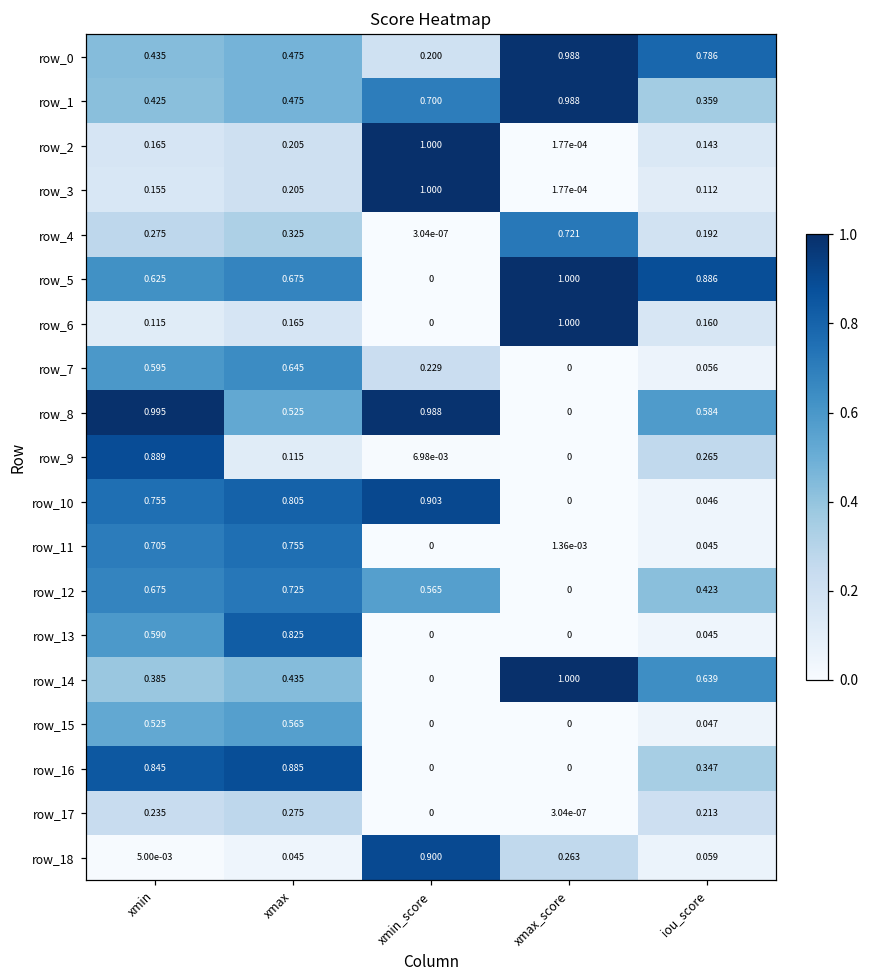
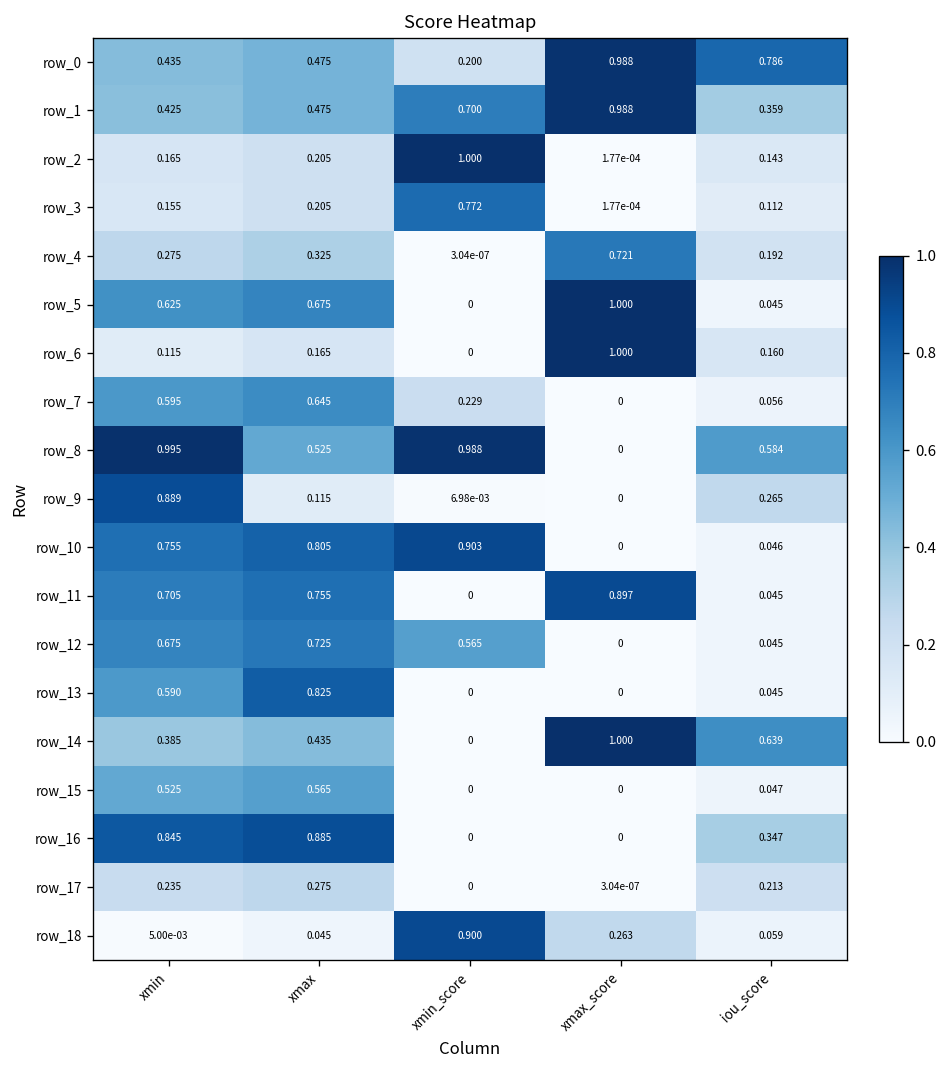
  {
    "row_0": {
      "xmin": "0.435",
      "xmax": "0.475",
      "xmin_score": "0.200",
      "xmax_score": "0.988",
      "iou_score": "0.786"
    },
    "row_1": {
      "xmin": "0.425",
      "xmax": "0.475",
      "xmin_score": "0.700",
      "xmax_score": "0.988",
      "iou_score": "0.359"
    },
    "row_2": {
      "xmin": "0.165",
      "xmax": "0.205",
      "xmin_score": "1.000",
      "xmax_score": "1.77e-04",
      "iou_score": "0.143"
    },
    "row_3": {
      "xmin": "0.155",
      "xmax": "0.205",
-     "xmin_score": "1.000",
+     "xmin_score": "0.772",
      "xmax_score": "1.77e-04",
      "iou_score": "0.112"
    },
    "row_4": {
      "xmin": "0.275",
      "xmax": "0.325",
      "xmin_score": "3.04e-07",
      "xmax_score": "0.721",
      "iou_score": "0.192"
    },
    "row_5": {
      "xmin": "0.625",
      "xmax": "0.675",
      "xmin_score": "0",
      "xmax_score": "1.000",
-     "iou_score": "0.886"
+     "iou_score": "0.045"
    },
    "row_6": {
      "xmin": "0.115",
      "xmax": "0.165",
      "xmin_score": "0",
      "xmax_score": "1.000",
      "iou_score": "0.160"
    },
    "row_7": {
      "xmin": "0.595",
      "xmax": "0.645",
      "xmin_score": "0.229",
      "xmax_score": "0",
      "iou_score": "0.056"
    },
    "row_8": {
      "xmin": "0.995",
      "xmax": "0.525",
      "xmin_score": "0.988",
      "xmax_score": "0",
      "iou_score": "0.584"
    },
    "row_9": {
      "xmin": "0.889",
      "xmax": "0.115",
      "xmin_score": "6.98e-03",
      "xmax_score": "0",
      "iou_score": "0.265"
    },
    "row_10": {
      "xmin": "0.755",
      "xmax": "0.805",
      "xmin_score": "0.903",
      "xmax_score": "0",
      "iou_score": "0.046"
    },
    "row_11": {
      "xmin": "0.705",
      "xmax": "0.755",
      "xmin_score": "0",
-     "xmax_score": "1.36e-03",
+     "xmax_score": "0.897",
      "iou_score": "0.045"
    },
    "row_12": {
      "xmin": "0.675",
      "xmax": "0.725",
      "xmin_score": "0.565",
      "xmax_score": "0",
-     "iou_score": "0.423"
+     "iou_score": "0.045"
    },
    "row_13": {
      "xmin": "0.590",
      "xmax": "0.825",
      "xmin_score": "0",
      "xmax_score": "0",
      "iou_score": "0.045"
    },
    "row_14": {
      "xmin": "0.385",
      "xmax": "0.435",
      "xmin_score": "0",
      "xmax_score": "1.000",
      "iou_score": "0.639"
    },
    "row_15": {
      "xmin": "0.525",
      "xmax": "0.565",
      "xmin_score": "0",
      "xmax_score": "0",
      "iou_score": "0.047"
    },
    "row_16": {
      "xmin": "0.845",
      "xmax": "0.885",
      "xmin_score": "0",
      "xmax_score": "0",
      "iou_score": "0.347"
    },
    "row_17": {
      "xmin": "0.235",
      "xmax": "0.275",
      "xmin_score": "0",
      "xmax_score": "3.04e-07",
      "iou_score": "0.213"
    },
    "row_18": {
      "xmin": "5.00e-03",
      "xmax": "0.045",
      "xmin_score": "0.900",
      "xmax_score": "0.263",
      "iou_score": "0.059"
    }
  }
